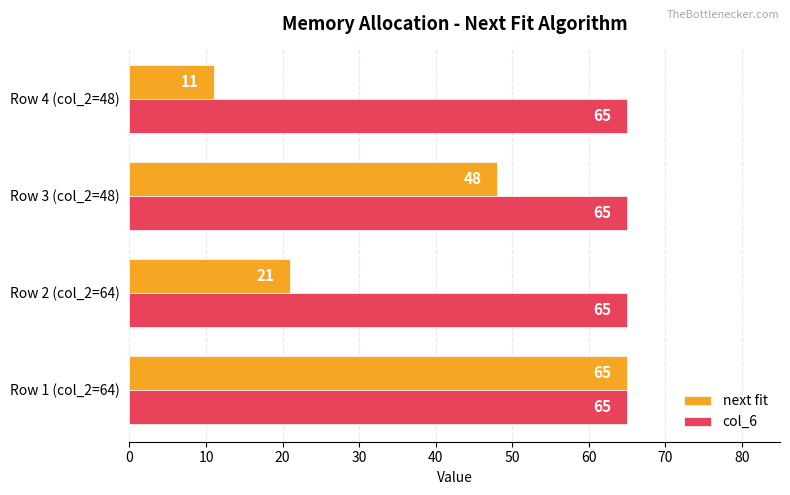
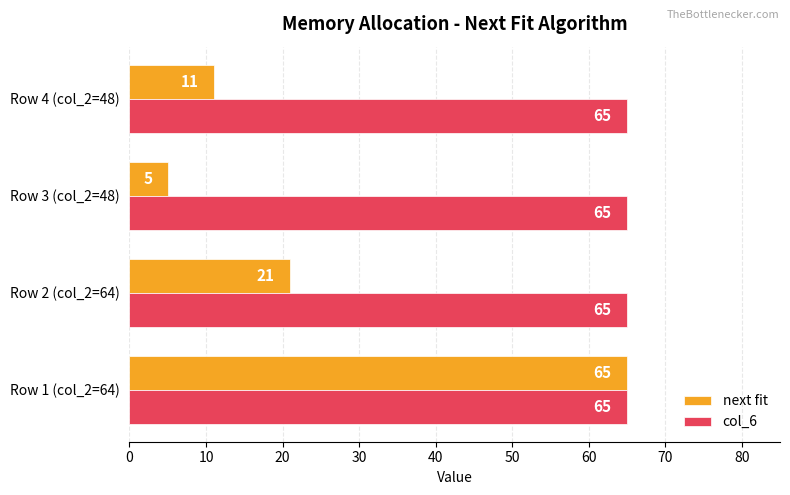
  {
    "next fit": {
      "Row 4 (col_2=48)": 11,
-     "Row 3 (col_2=48)": 48,
+     "Row 3 (col_2=48)": 5,
      "Row 2 (col_2=64)": 21,
      "Row 1 (col_2=64)": 65
    },
    "col_6": {
      "Row 4 (col_2=48)": 65,
      "Row 3 (col_2=48)": 65,
      "Row 2 (col_2=64)": 65,
      "Row 1 (col_2=64)": 65
    }
  }
